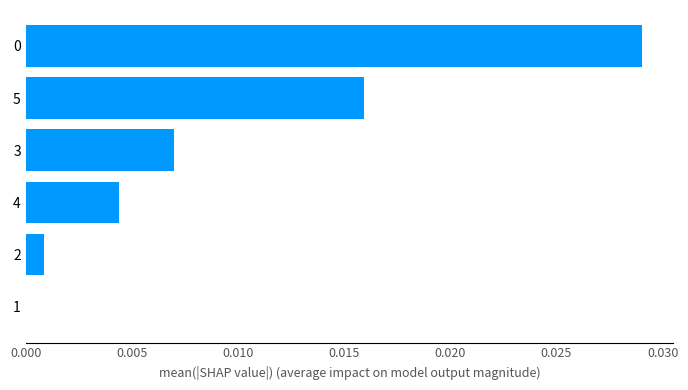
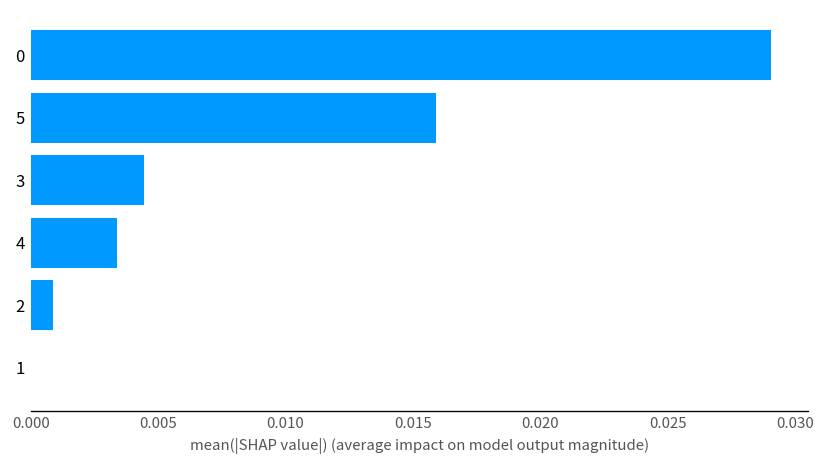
  {
    "0": 0.0290,
    "5": 0.0159,
-   "3": 0.0070,
-   "4": 0.0044,
+   "3": 0.0044,
+   "4": 0.0034,
    "2": 0.0009,
    "1": 0.0000
  }
